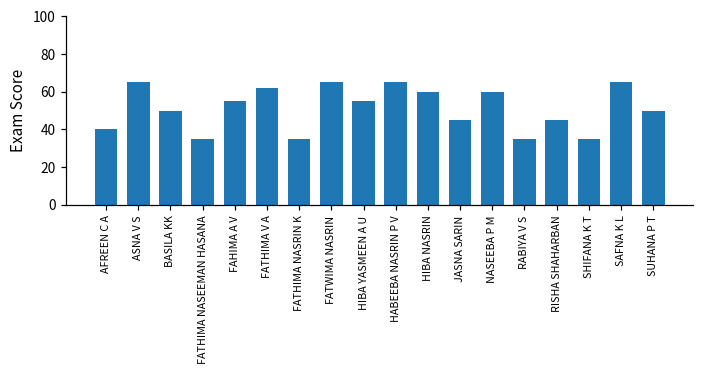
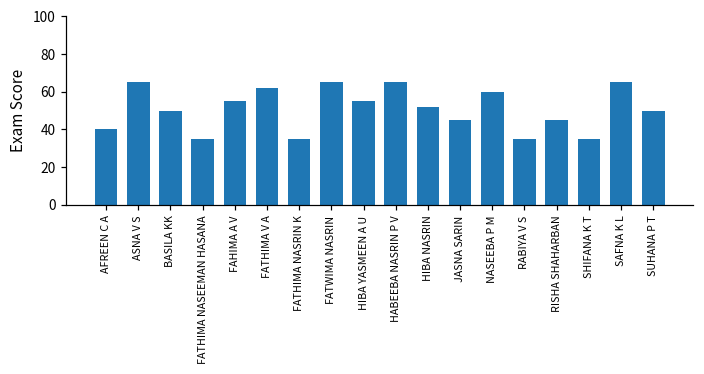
  {
    "AFREEN C A": 40,
    "ASNA V S": 65,
    "BASILA KK": 50,
    "FATHIMA NASEEMAN HASANA": 35,
    "FAHIMA A V": 55,
    "FATHIMA V A": 62,
    "FATHIMA NASRIN K": 35,
    "FATWIMA NASRIN": 65,
    "HIBA YASMEEN A U": 55,
    "HABEEBA NASRIN P V": 65,
-   "HIBA NASRIN": 60,
+   "HIBA NASRIN": 52,
    "JASNA SARIN": 45,
    "NASEEBA P M": 60,
    "RABIYA V S": 35,
    "RISHA SHAHARBAN": 45,
    "SHIFANA K T": 35,
    "SAFNA K L": 65,
    "SUHANA P T": 50
  }
